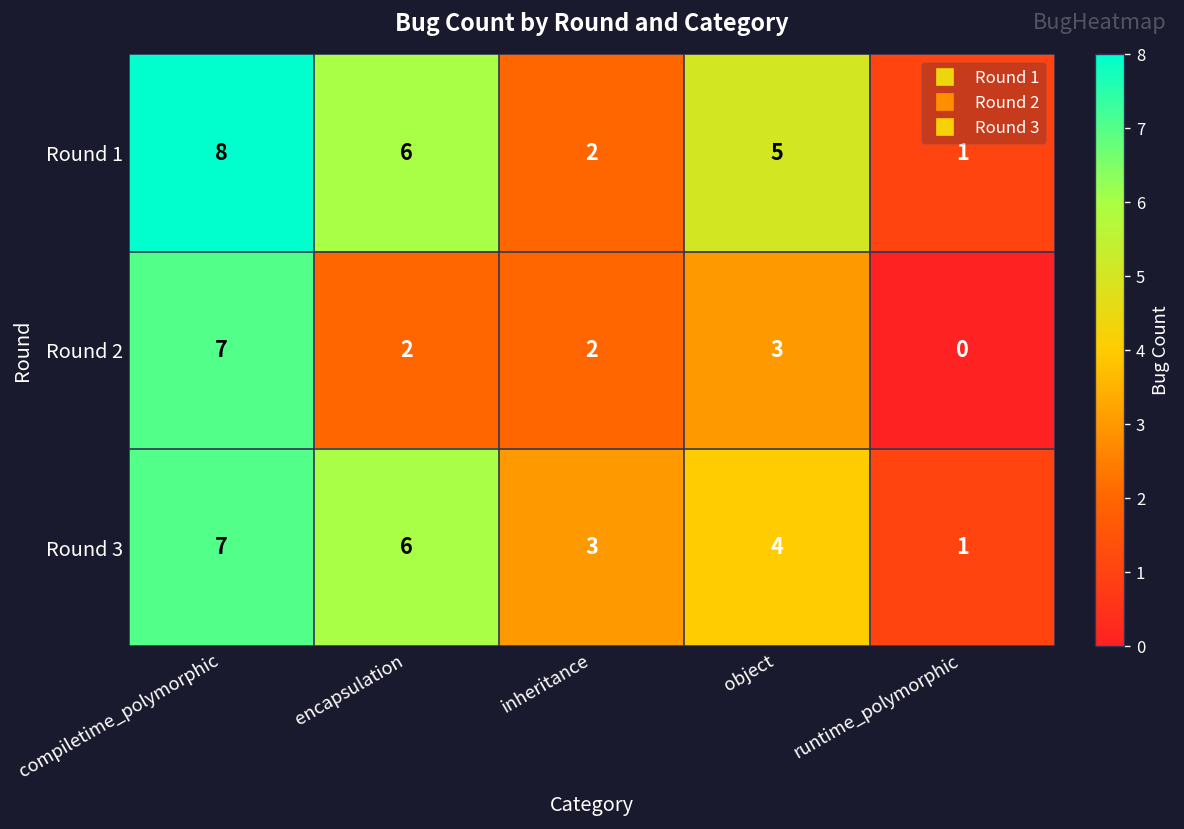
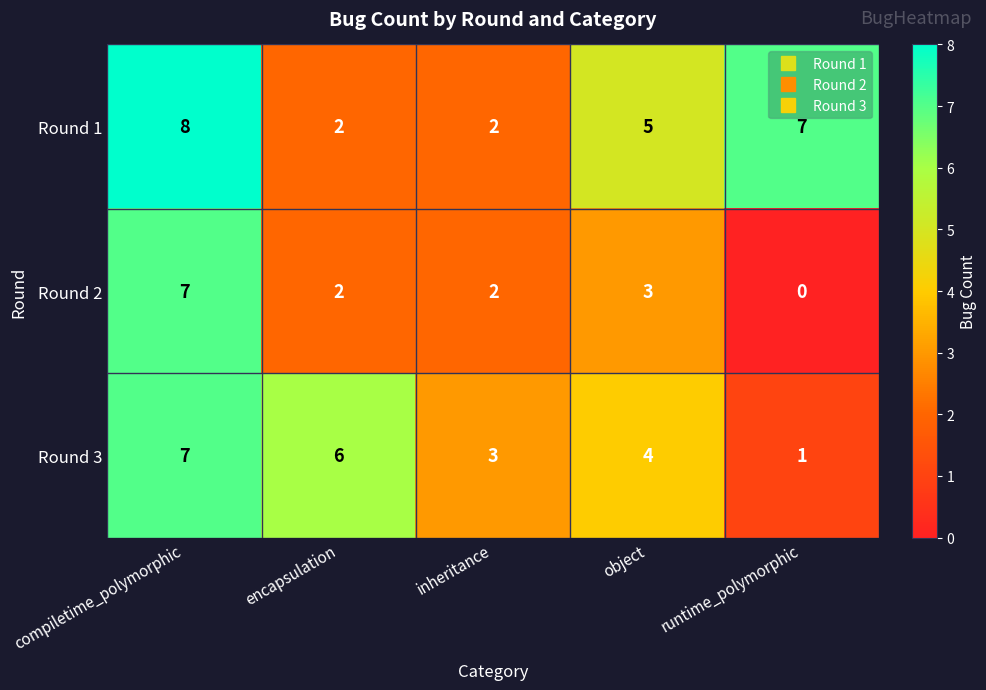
  {
    "Round 1": {
      "compiletime_polymorphic": 8,
-     "encapsulation": 6,
+     "encapsulation": 2,
      "inheritance": 2,
      "object": 5,
-     "runtime_polymorphic": 1
+     "runtime_polymorphic": 7
    },
    "Round 2": {
      "compiletime_polymorphic": 7,
      "encapsulation": 2,
      "inheritance": 2,
      "object": 3,
      "runtime_polymorphic": 0
    },
    "Round 3": {
      "compiletime_polymorphic": 7,
      "encapsulation": 6,
      "inheritance": 3,
      "object": 4,
      "runtime_polymorphic": 1
    }
  }
